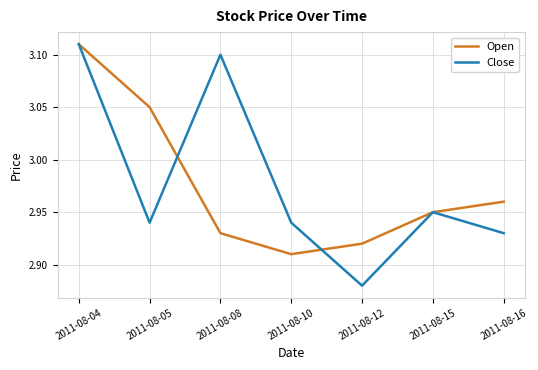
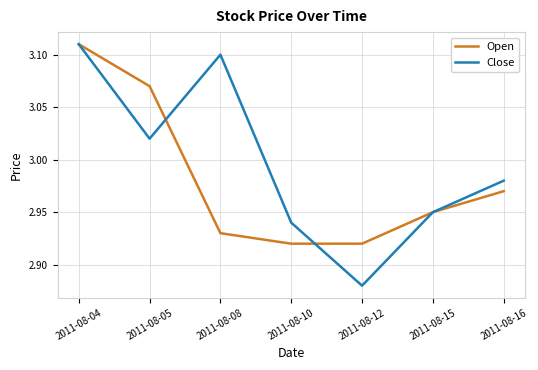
  {
    "Open": {
-     "2011-08-05": 3.05,
+     "2011-08-05": 3.07,
      "2011-08-08": 2.93,
-     "2011-08-10": 2.91,
+     "2011-08-10": 2.92,
      "2011-08-12": 2.92,
-     "2011-08-16": 2.96
+     "2011-08-16": 2.97
    },
    "Close": {
-     "2011-08-05": 2.94,
+     "2011-08-05": 3.02,
      "2011-08-08": 3.10,
      "2011-08-10": 2.94,
      "2011-08-12": 2.88,
-     "2011-08-16": 2.93
+     "2011-08-16": 2.98
    }
  }
